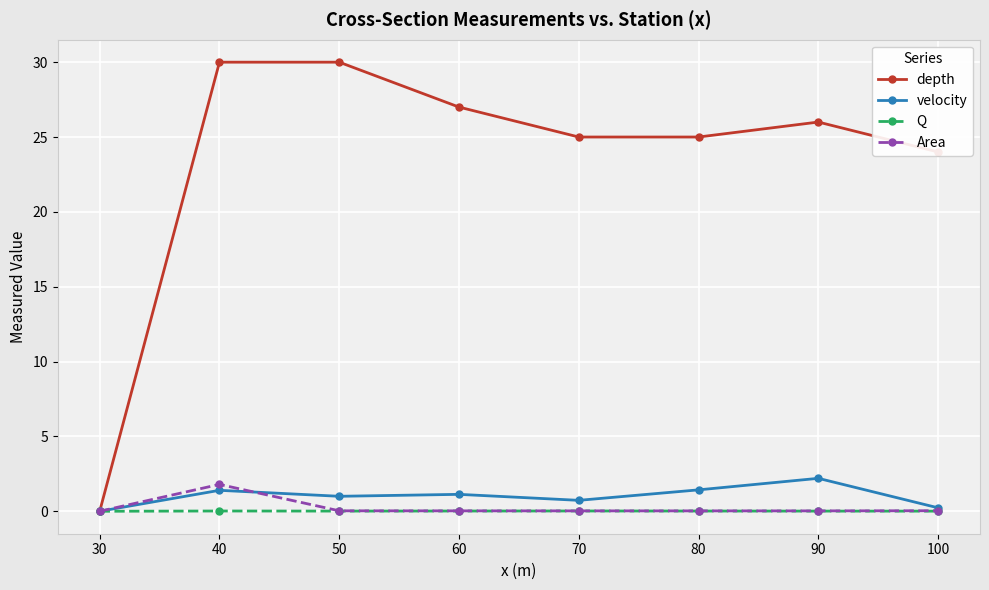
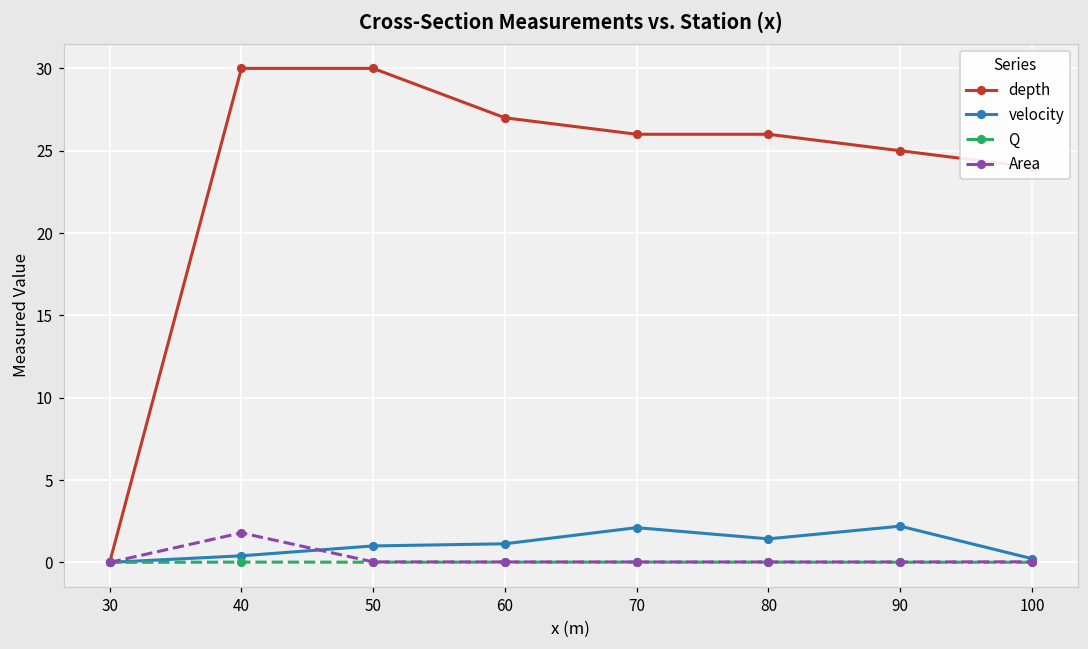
  {
    "depth": {
      "40": 30,
      "50": 30,
      "60": 27,
-     "70": 25,
-     "80": 25,
-     "90": 26
+     "70": 26,
+     "80": 26,
+     "90": 25
    },
    "velocity": {
-     "40": 1.4,
+     "40": 0.4,
      "50": 1.0,
      "60": 1.1,
-     "70": 0.7,
+     "70": 2.1,
      "80": 1.4,
      "90": 2.2,
      "100": 0.2
    },
    "Q": {
      "40": 0.0
    },
    "Area": {
      "40": 1.8
    }
  }
